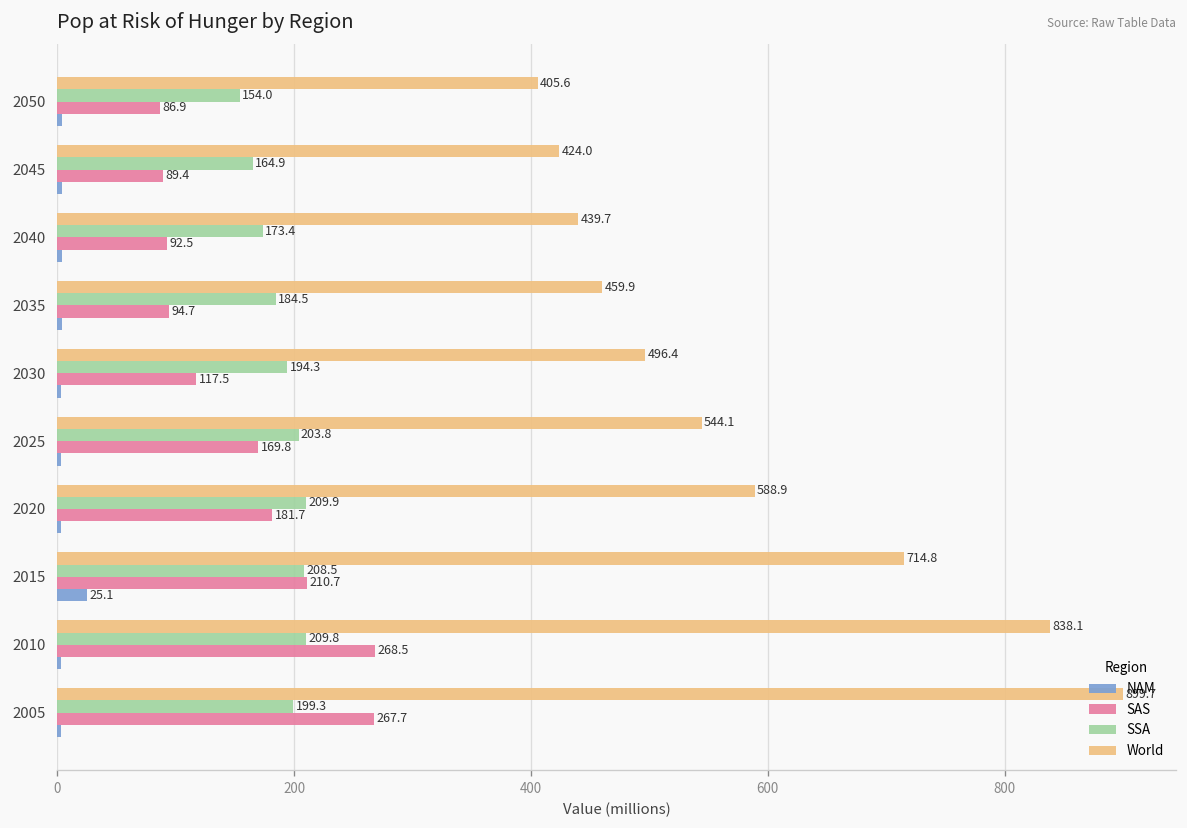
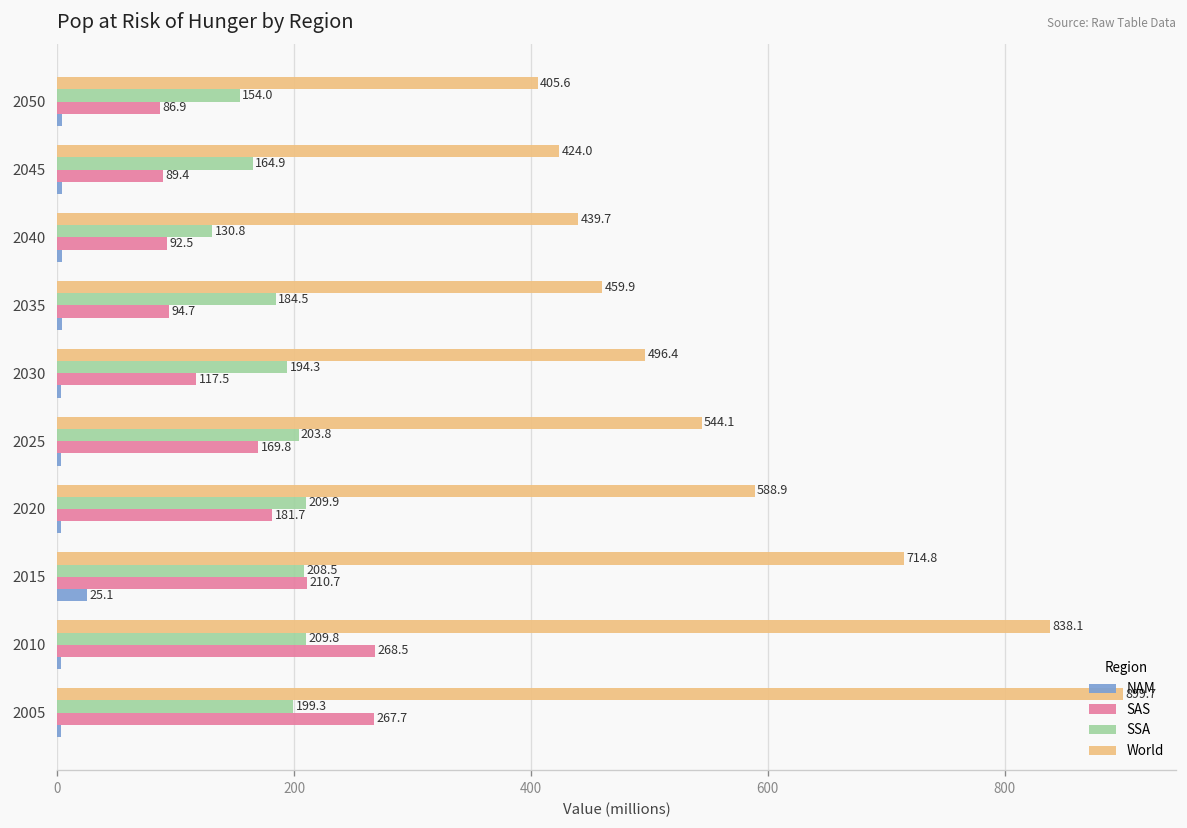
  {
    "NAM": {
      "2015": 25.1
    },
    "SAS": {
      "2050": 86.9,
      "2045": 89.4,
      "2040": 92.5,
      "2035": 94.7,
      "2030": 117.5,
      "2025": 169.8,
      "2020": 181.7,
      "2015": 210.7,
      "2010": 268.5,
      "2005": 267.7
    },
    "SSA": {
      "2050": 154.0,
      "2045": 164.9,
-     "2040": 173.4,
+     "2040": 130.8,
      "2035": 184.5,
      "2030": 194.3,
      "2025": 203.8,
      "2020": 209.9,
      "2015": 208.5,
      "2010": 209.8,
      "2005": 199.3
    },
    "World": {
      "2050": 405.6,
      "2045": 424.0,
      "2040": 439.7,
      "2035": 459.9,
      "2030": 496.4,
      "2025": 544.1,
      "2020": 588.9,
      "2015": 714.8,
      "2010": 838.1,
      "2005": 899.7
    }
  }
